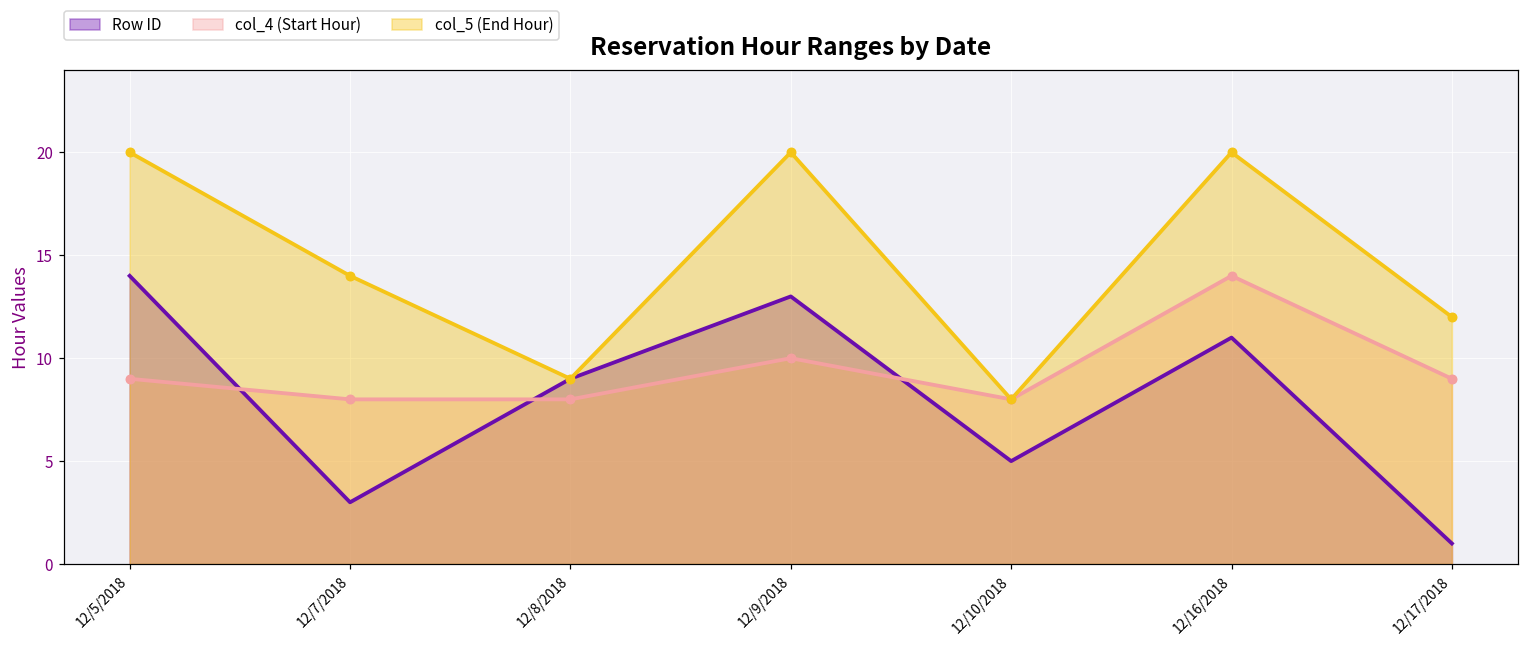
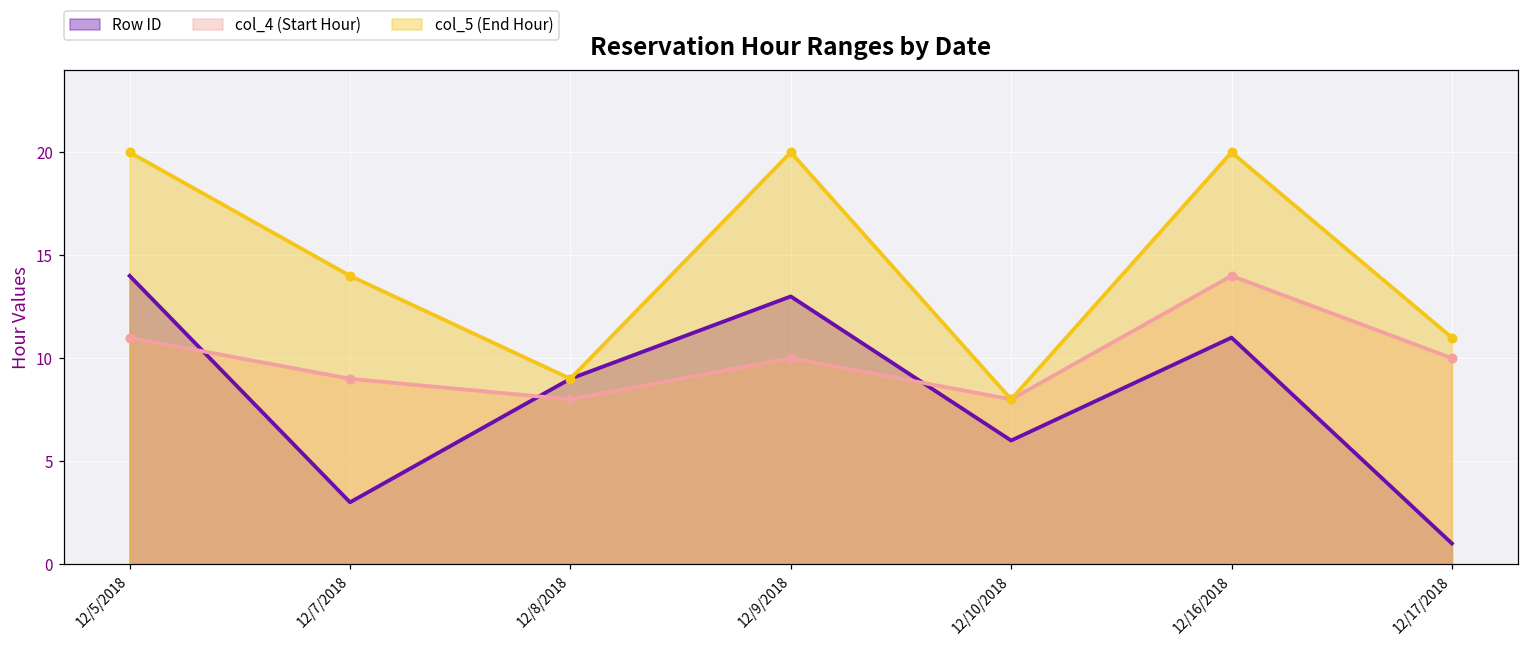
  {
    "Row ID": {
      "12/5/2018": 14,
      "12/7/2018": 3,
      "12/9/2018": 13,
-     "12/10/2018": 5,
+     "12/10/2018": 6,
      "12/16/2018": 11,
      "12/17/2018": 1
    },
    "col_4 (Start Hour)": {
-     "12/5/2018": 9,
-     "12/7/2018": 8,
+     "12/5/2018": 11,
+     "12/7/2018": 9,
      "12/8/2018": 8,
      "12/9/2018": 10,
      "12/16/2018": 14,
-     "12/17/2018": 9
+     "12/17/2018": 10
    },
    "col_5 (End Hour)": {
      "12/5/2018": 20,
      "12/7/2018": 14,
      "12/9/2018": 20,
      "12/16/2018": 20,
-     "12/17/2018": 12
+     "12/17/2018": 11
    }
  }
